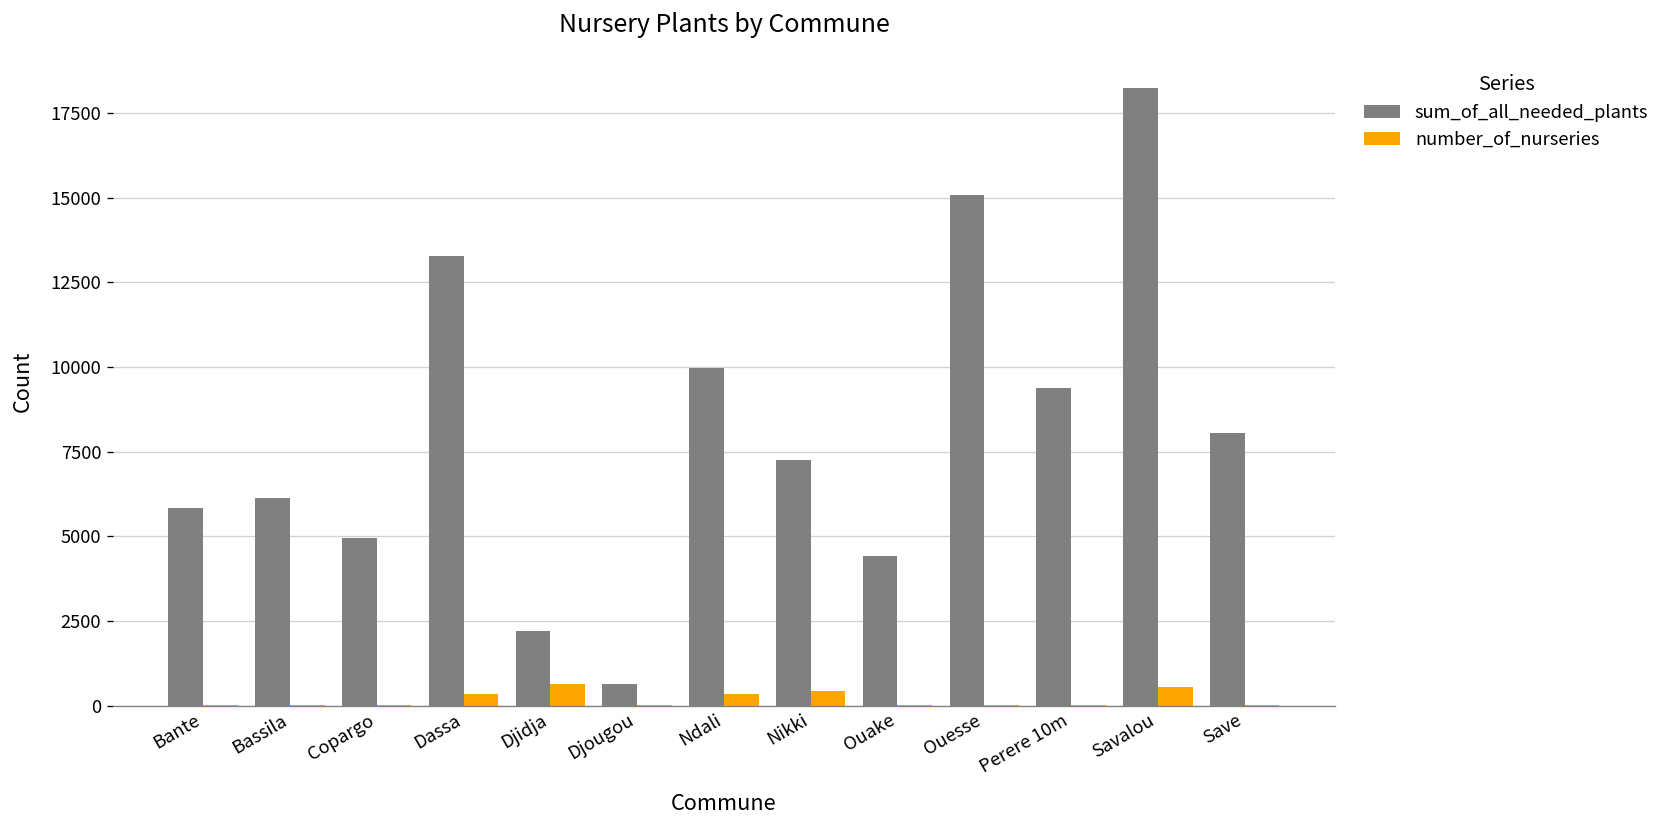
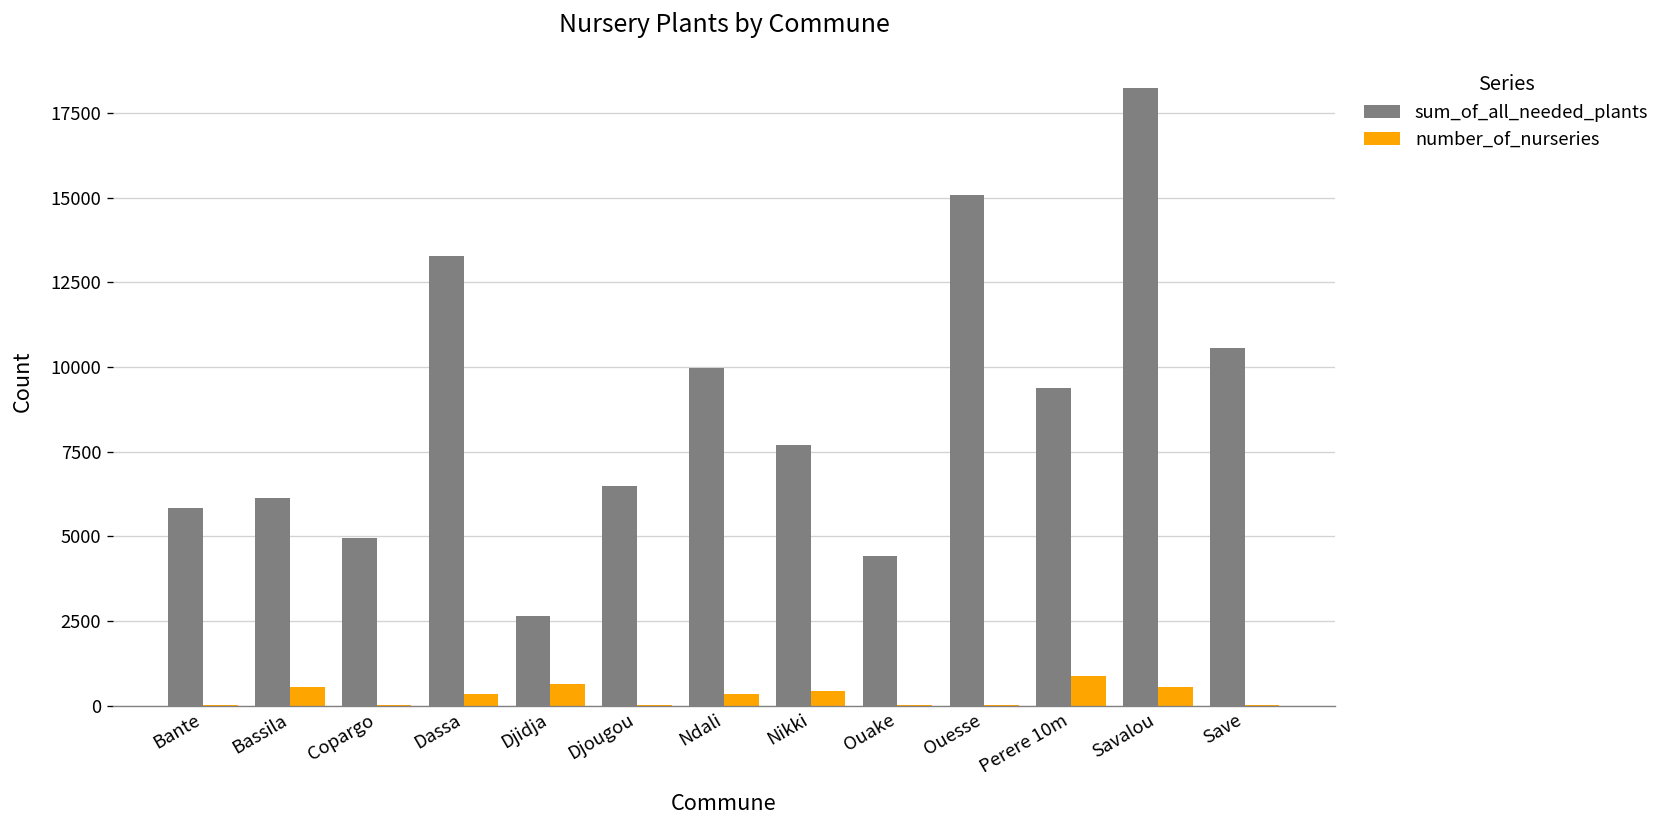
  {
    "sum_of_all_needed_plants": {
      "Bante": 5800,
      "Bassila": 6100,
      "Copargo": 5000,
      "Dassa": 13300,
-     "Djidja": 2200,
-     "Djougou": 600,
+     "Djidja": 2700,
+     "Djougou": 6500,
      "Ndali": 10000,
-     "Nikki": 7300,
+     "Nikki": 7700,
      "Ouake": 4400,
      "Ouesse": 15100,
      "Perere 10m": 9400,
      "Savalou": 18200,
-     "Save": 8100
+     "Save": 10600
    },
    "number_of_nurseries": {
-     "Bassila": 0,
+     "Bassila": 500,
      "Dassa": 400,
      "Djidja": 600,
      "Ndali": 300,
      "Nikki": 400,
-     "Perere 10m": 0,
+     "Perere 10m": 900,
      "Savalou": 600
    }
  }
